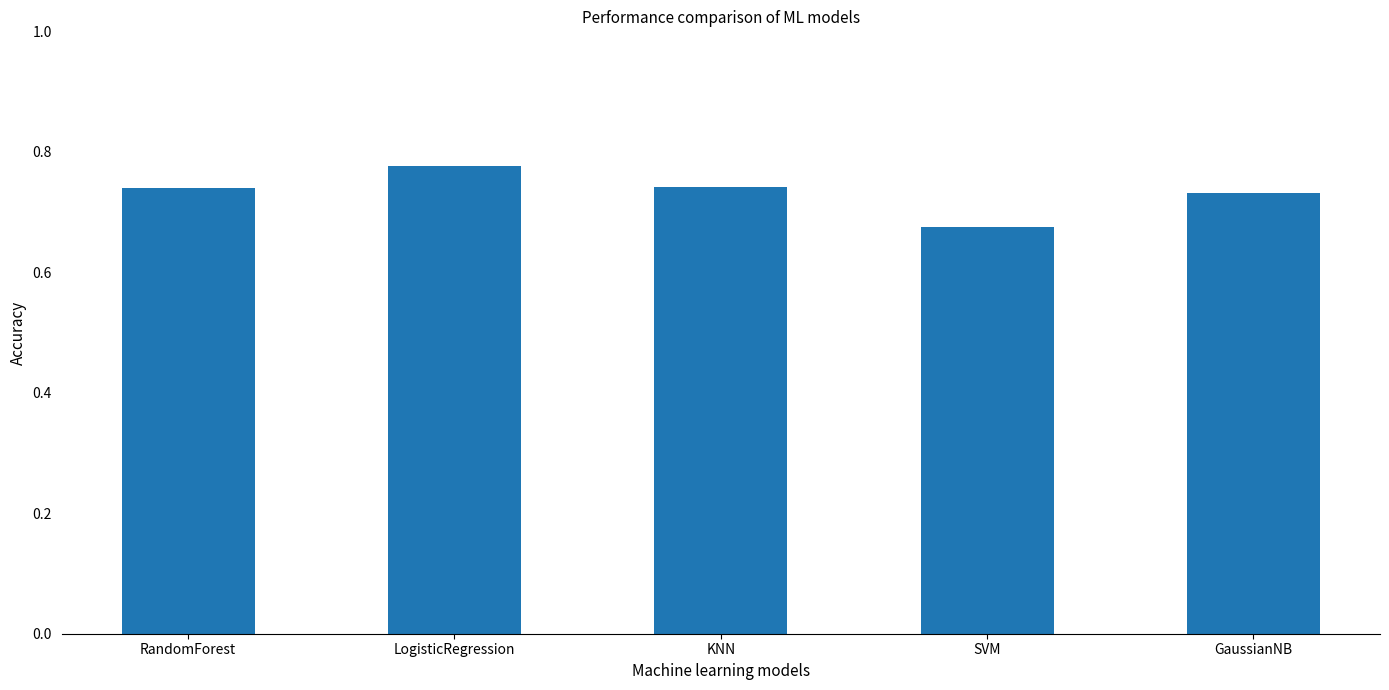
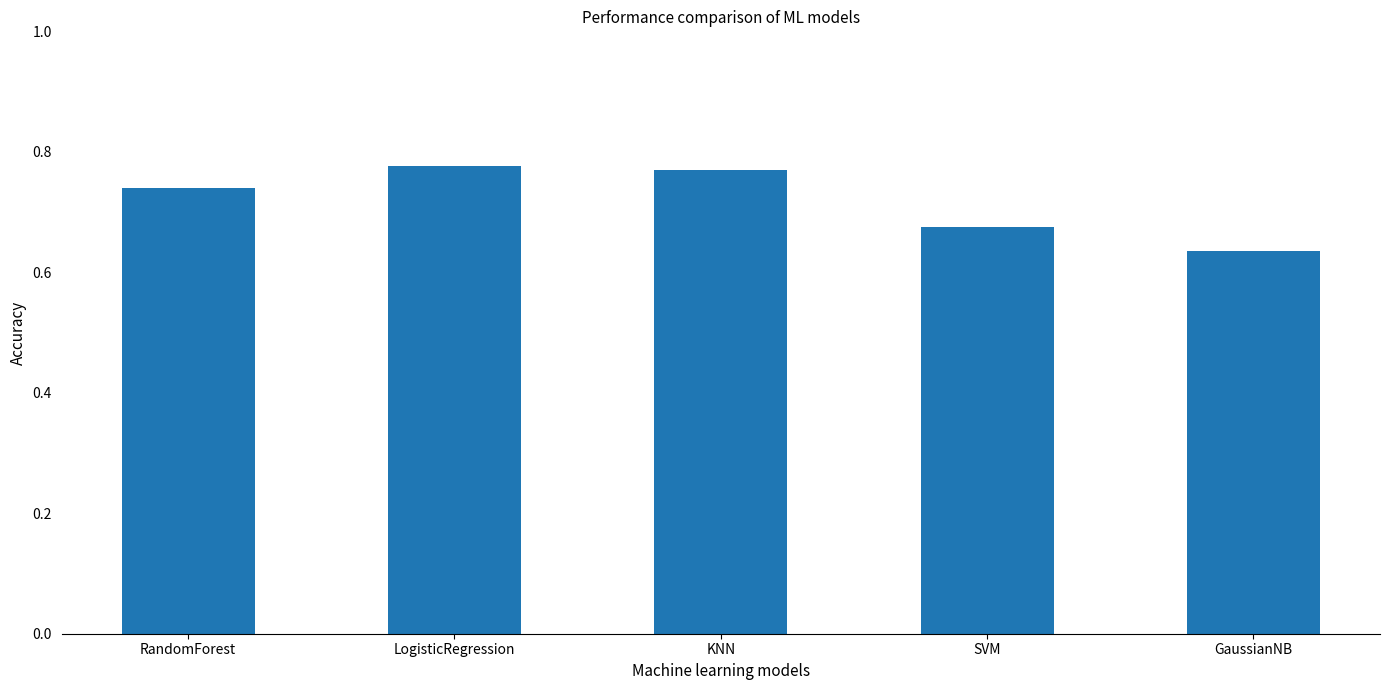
  {
    "RandomForest": 0.74,
    "LogisticRegression": 0.78,
-   "KNN": 0.74,
+   "KNN": 0.77,
    "SVM": 0.68,
-   "GaussianNB": 0.73
+   "GaussianNB": 0.64
  }
